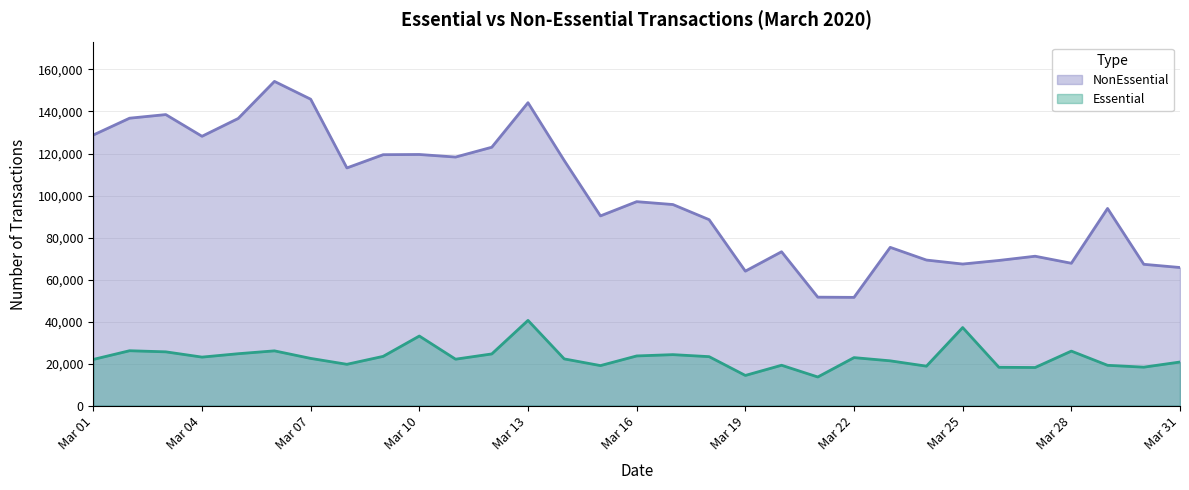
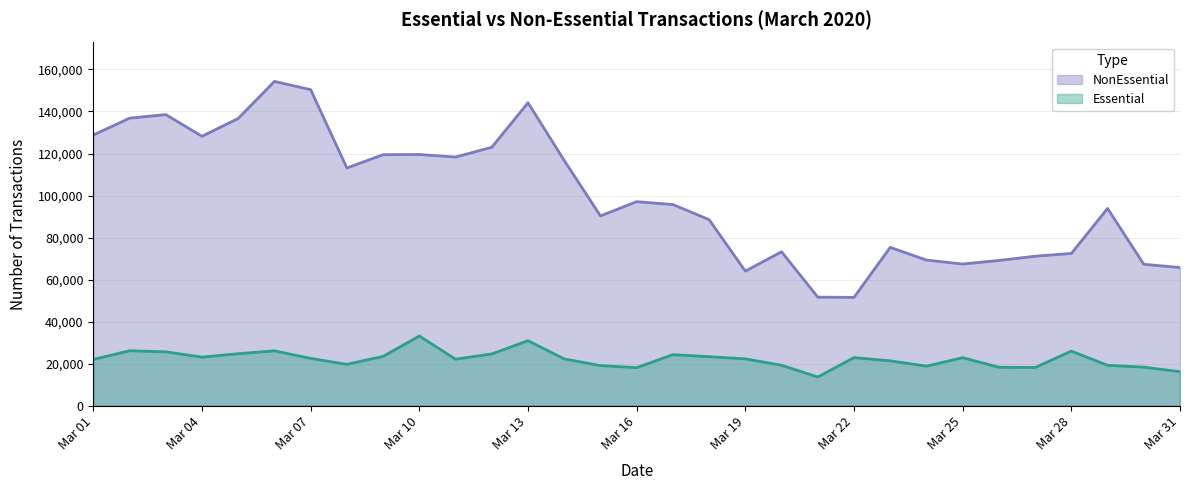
  {
    "NonEssential": {
      "Mar 01": "129,000",
      "Mar 04": "128,000",
-     "Mar 07": "146,000",
+     "Mar 07": "150,000",
      "Mar 10": "120,000",
      "Mar 13": "144,000",
      "Mar 16": "97,000",
      "Mar 19": "64,000",
      "Mar 22": "52,000",
      "Mar 25": "67,000",
-     "Mar 28": "68,000",
+     "Mar 28": "72,000",
      "Mar 31": "66,000"
    },
    "Essential": {
      "Mar 01": "22,000",
      "Mar 04": "23,000",
      "Mar 07": "22,000",
      "Mar 10": "33,000",
-     "Mar 13": "41,000",
-     "Mar 16": "24,000",
-     "Mar 19": "14,000",
+     "Mar 13": "31,000",
+     "Mar 16": "18,000",
+     "Mar 19": "22,000",
      "Mar 22": "23,000",
-     "Mar 25": "37,000",
+     "Mar 25": "23,000",
      "Mar 28": "26,000",
-     "Mar 31": "21,000"
+     "Mar 31": "16,000"
    }
  }
